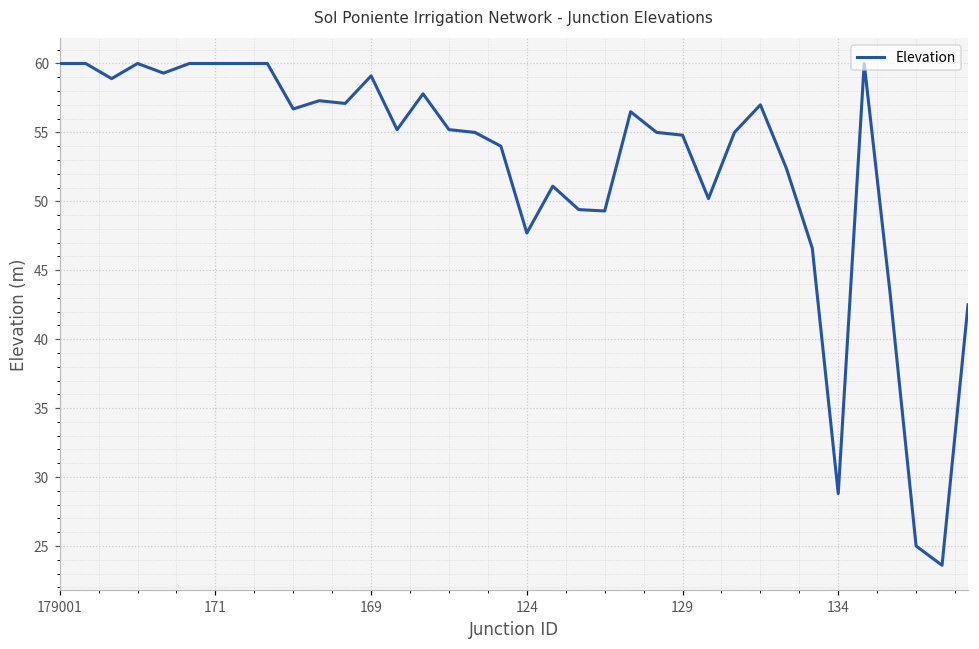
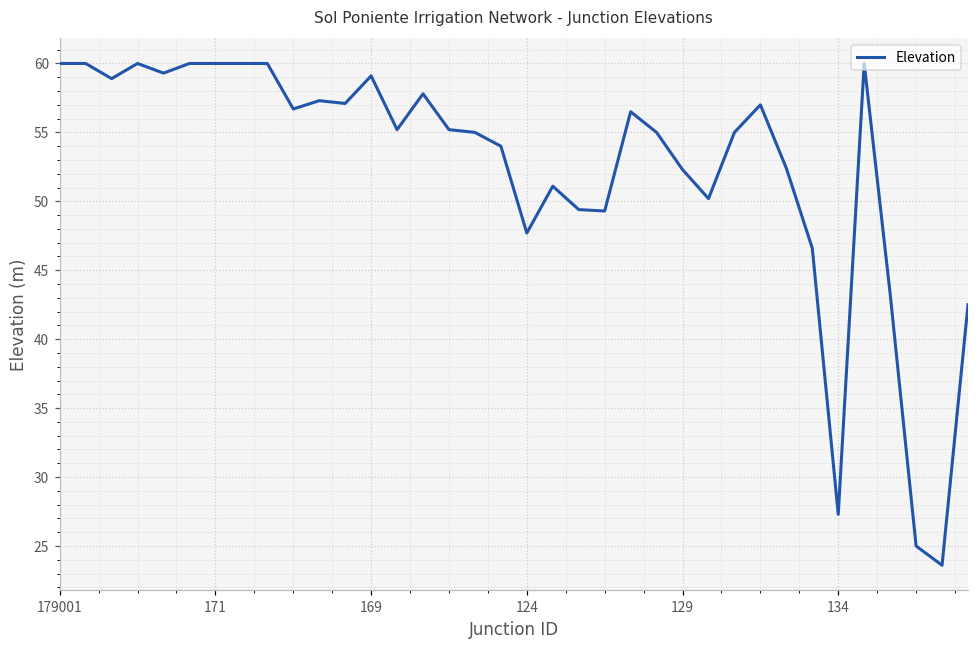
  {
    "179001": 60.0,
    "171": 60.0,
    "169": 59.1,
    "124": 47.7,
-   "129": 54.8,
-   "134": 28.8
+   "129": 52.3,
+   "134": 27.3
  }
